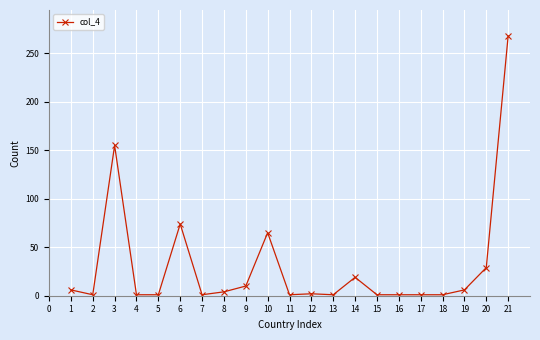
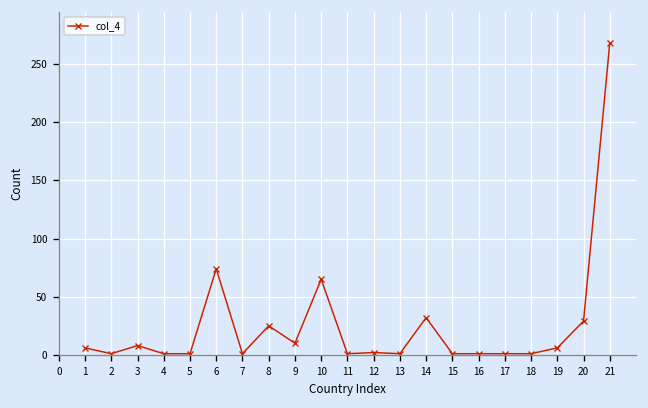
  {
    "1": 10,
    "2": 0,
-   "3": 160,
+   "3": 10,
    "4": 0,
    "5": 0,
    "6": 70,
    "7": 0,
-   "8": 0,
+   "8": 30,
    "9": 10,
    "10": 70,
    "11": 0,
    "12": 0,
    "13": 0,
-   "14": 20,
+   "14": 30,
    "15": 0,
    "16": 0,
    "17": 0,
    "18": 0,
    "19": 10,
    "20": 30,
    "21": 270
  }
